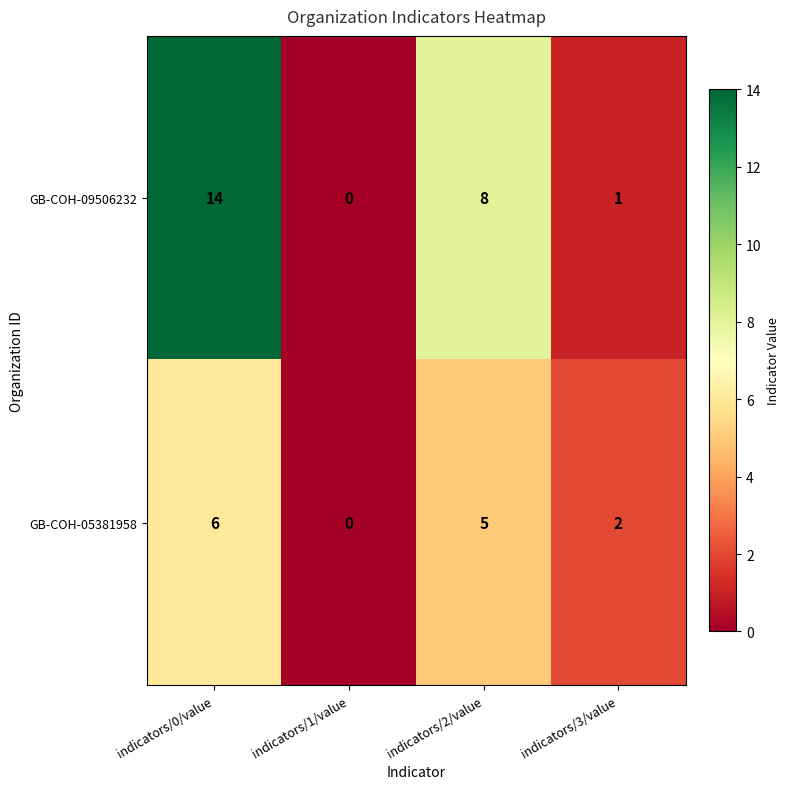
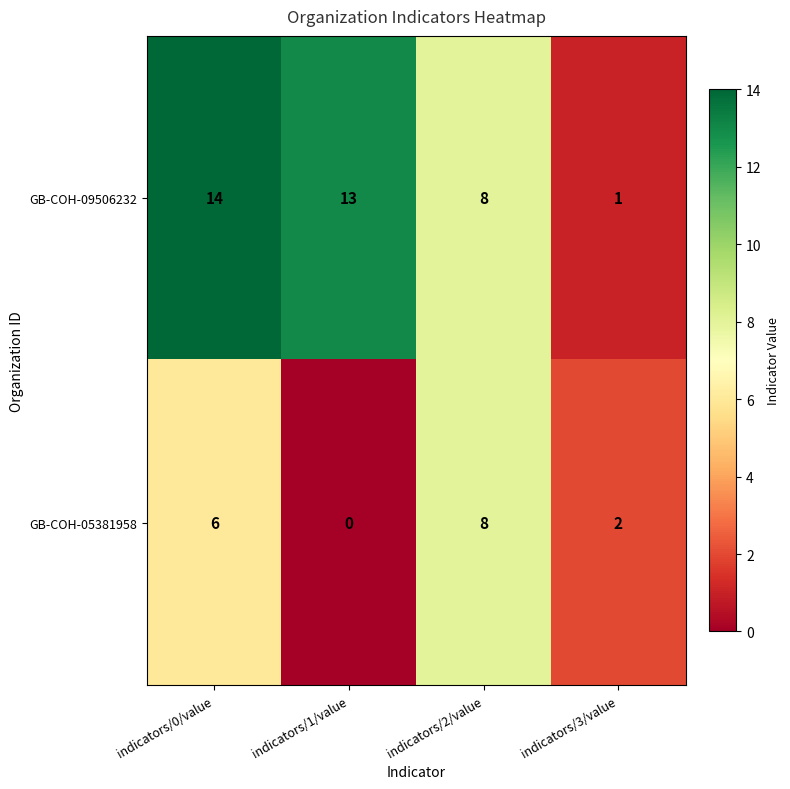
  {
    "GB-COH-09506232": {
      "indicators/0/value": 14,
-     "indicators/1/value": 0,
+     "indicators/1/value": 13,
      "indicators/2/value": 8,
      "indicators/3/value": 1
    },
    "GB-COH-05381958": {
      "indicators/0/value": 6,
      "indicators/1/value": 0,
-     "indicators/2/value": 5,
+     "indicators/2/value": 8,
      "indicators/3/value": 2
    }
  }
